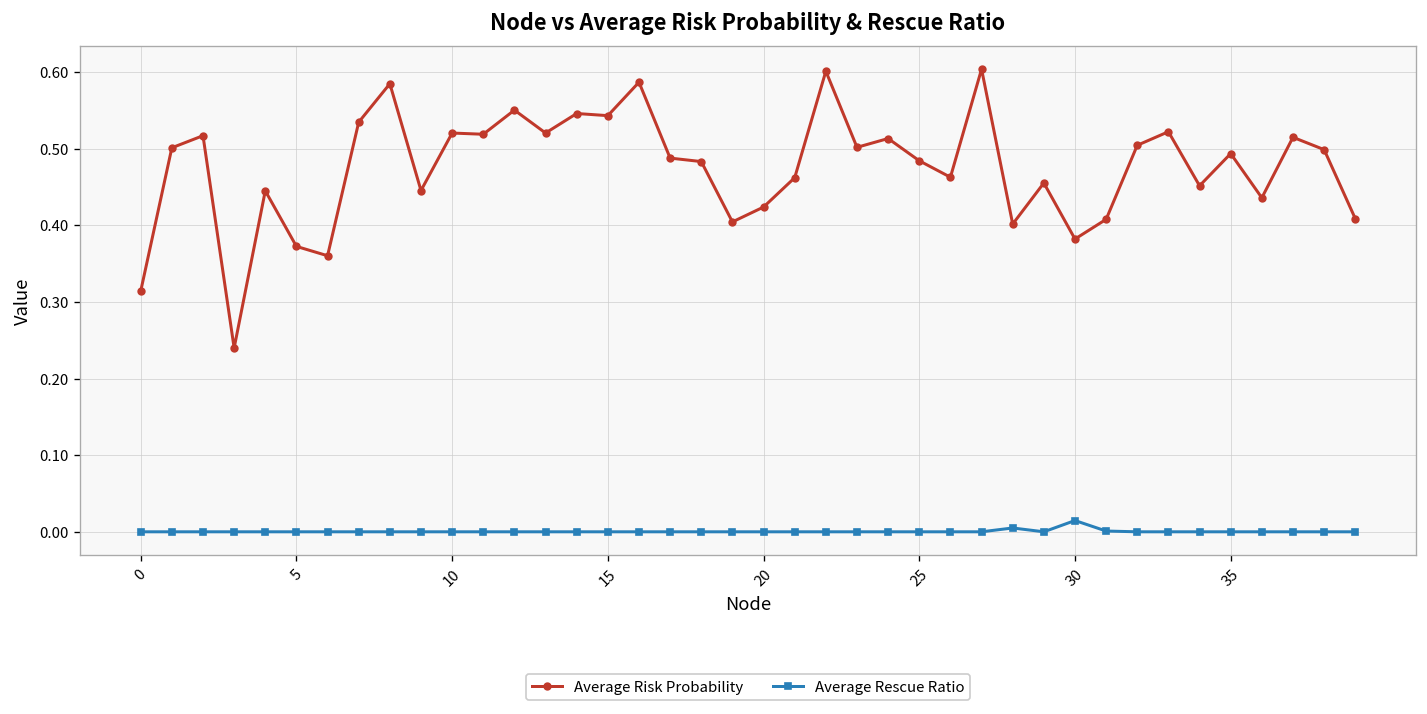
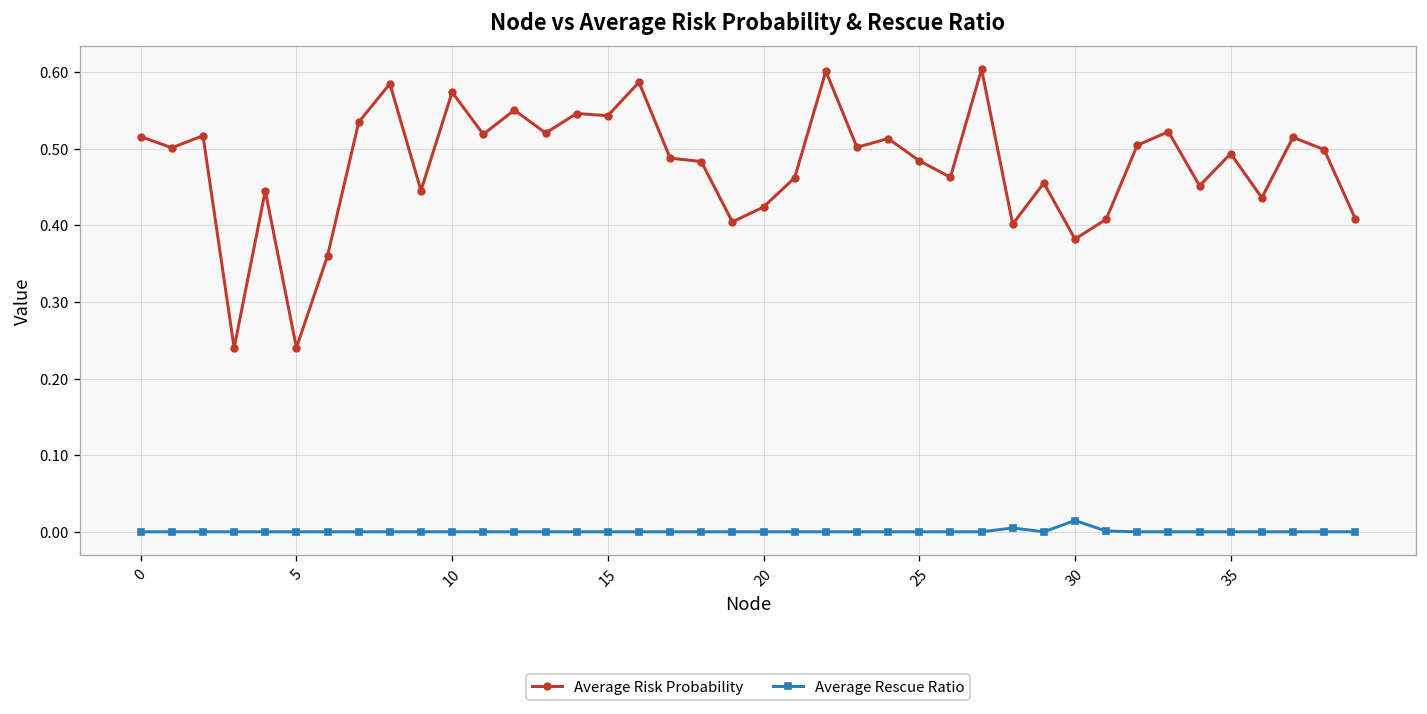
  {
    "Average Risk Probability": {
-     "0": 0.31,
-     "5": 0.37,
-     "10": 0.52,
+     "0": 0.52,
+     "5": 0.24,
+     "10": 0.57,
      "15": 0.54,
      "20": 0.42,
      "25": 0.48,
      "30": 0.38,
      "35": 0.49
    },
    "Average Rescue Ratio": {
      "0": 0.00,
      "5": 0.00,
      "10": 0.00,
      "15": 0.00,
      "20": 0.00,
      "25": 0.00,
      "30": 0.01,
      "35": 0.00
    }
  }
